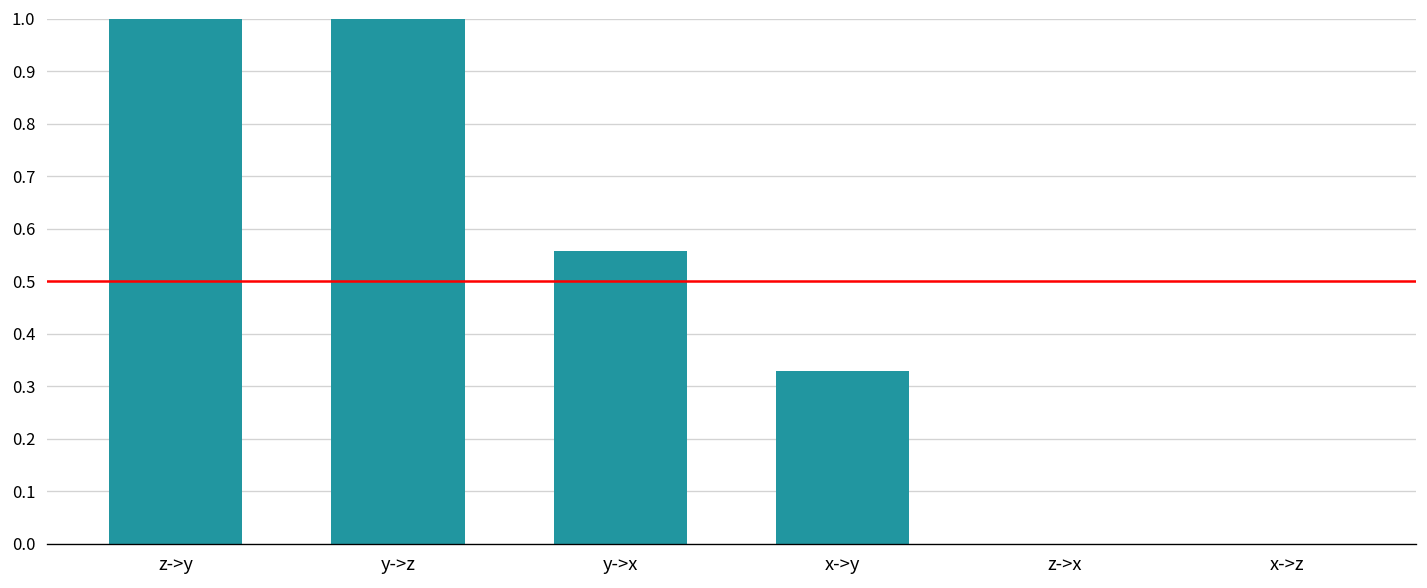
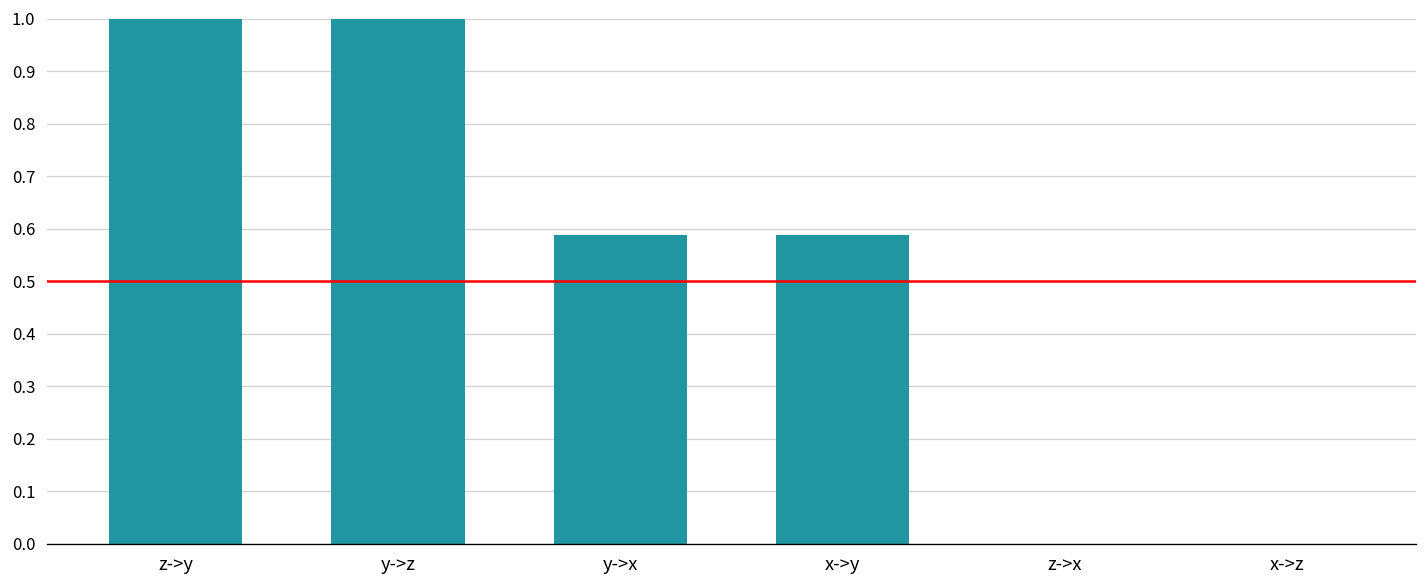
  {
    "z->y": 1.00,
    "y->z": 1.00,
-   "y->x": 0.56,
-   "x->y": 0.33,
+   "y->x": 0.59,
+   "x->y": 0.59,
    "z->x": 0.00,
    "x->z": 0.00
  }
